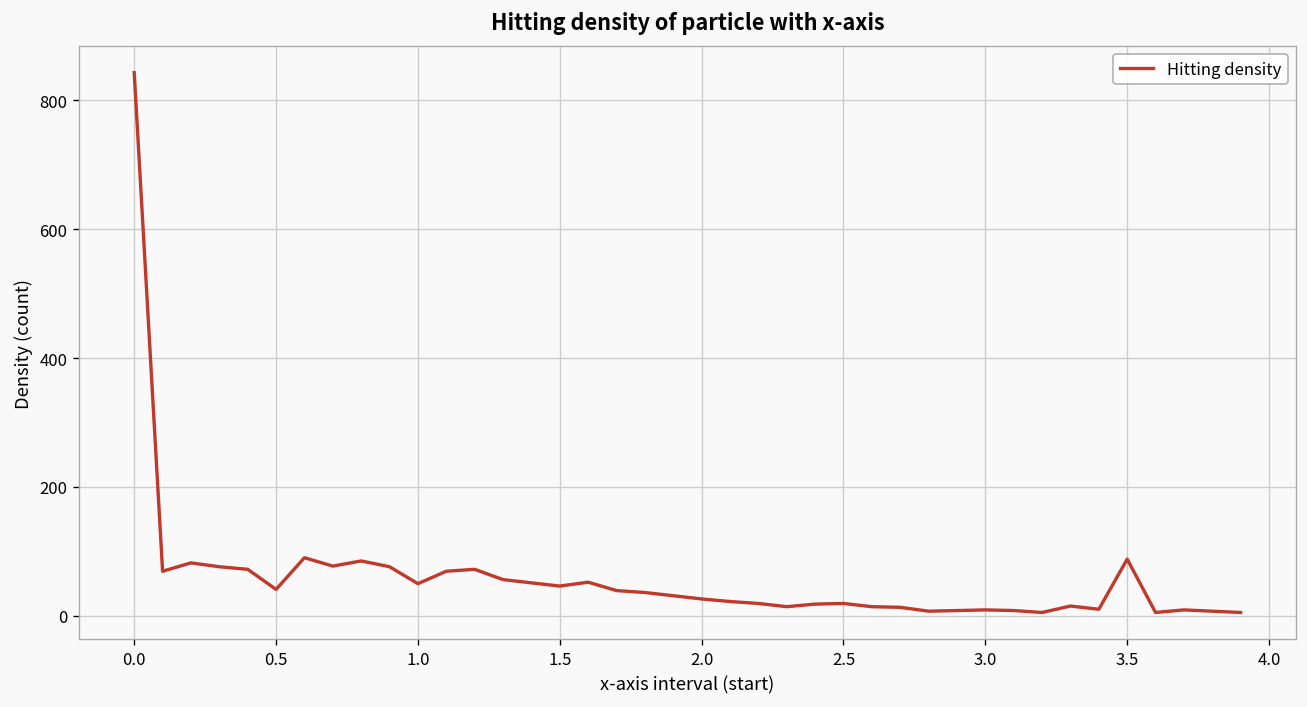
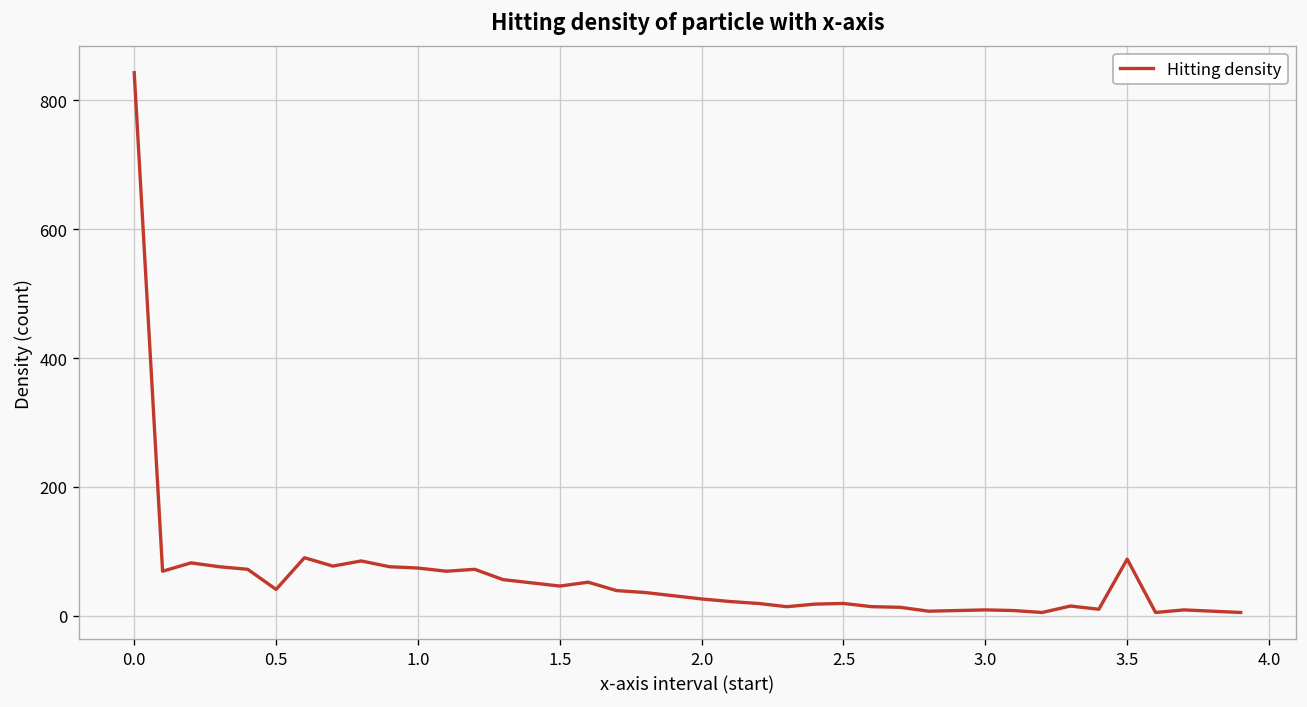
  {
    "0.0": 840,
    "0.5": 40,
-   "1.0": 50,
+   "1.0": 70,
    "1.5": 50,
    "2.0": 30,
    "2.5": 20,
    "3.0": 10,
    "3.5": 90
  }
